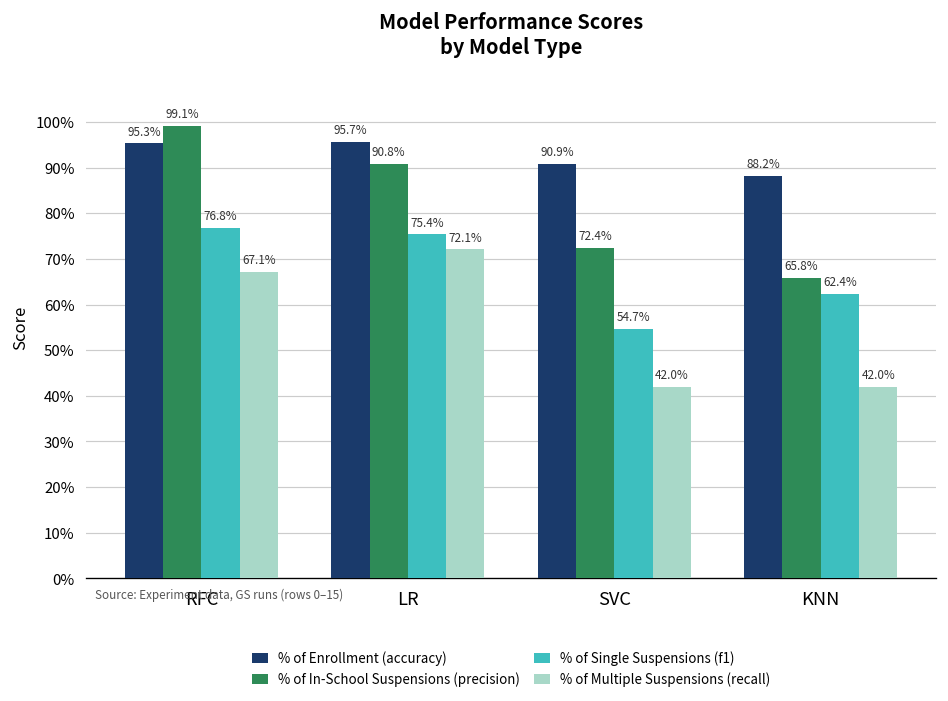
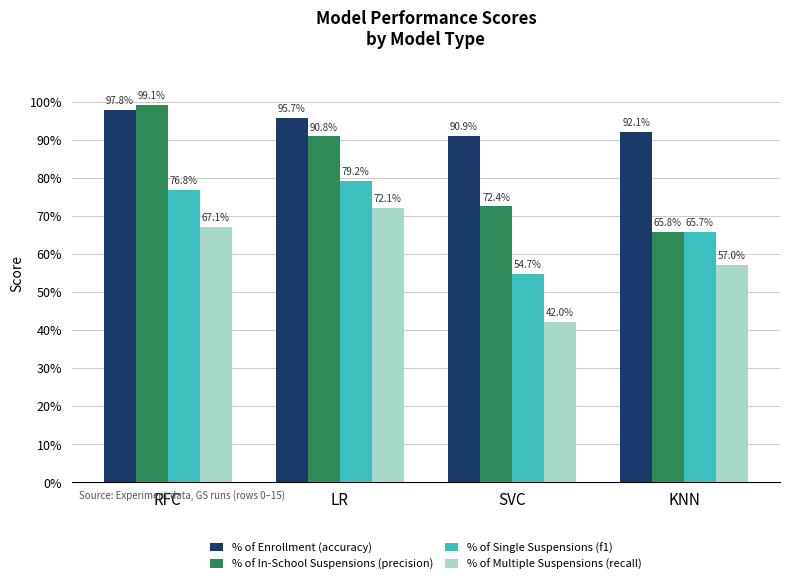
  {
    "% of Enrollment (accuracy)": {
-     "RFC": "95.3%",
+     "RFC": "97.8%",
      "LR": "95.7%",
      "SVC": "90.9%",
-     "KNN": "88.2%"
+     "KNN": "92.1%"
    },
    "% of In-School Suspensions (precision)": {
      "RFC": "99.1%",
      "LR": "90.8%",
      "SVC": "72.4%",
      "KNN": "65.8%"
    },
    "% of Single Suspensions (f1)": {
      "RFC": "76.8%",
-     "LR": "75.4%",
+     "LR": "79.2%",
      "SVC": "54.7%",
-     "KNN": "62.4%"
+     "KNN": "65.7%"
    },
    "% of Multiple Suspensions (recall)": {
      "RFC": "67.1%",
      "LR": "72.1%",
      "SVC": "42.0%",
-     "KNN": "42.0%"
+     "KNN": "57.0%"
    }
  }
